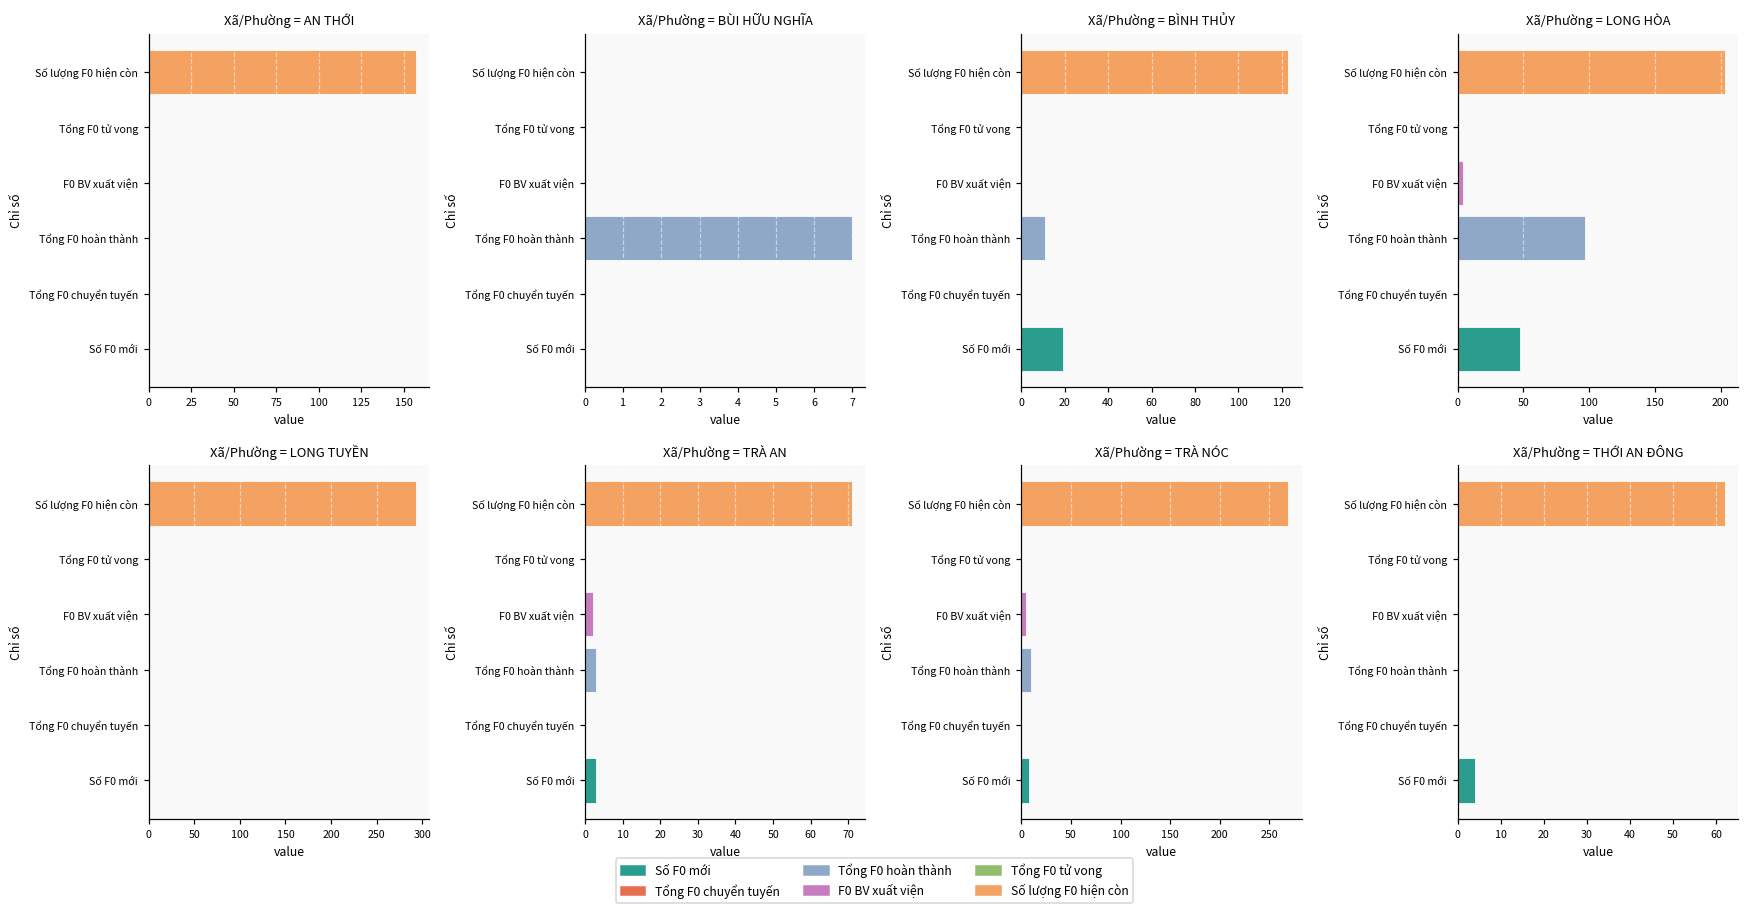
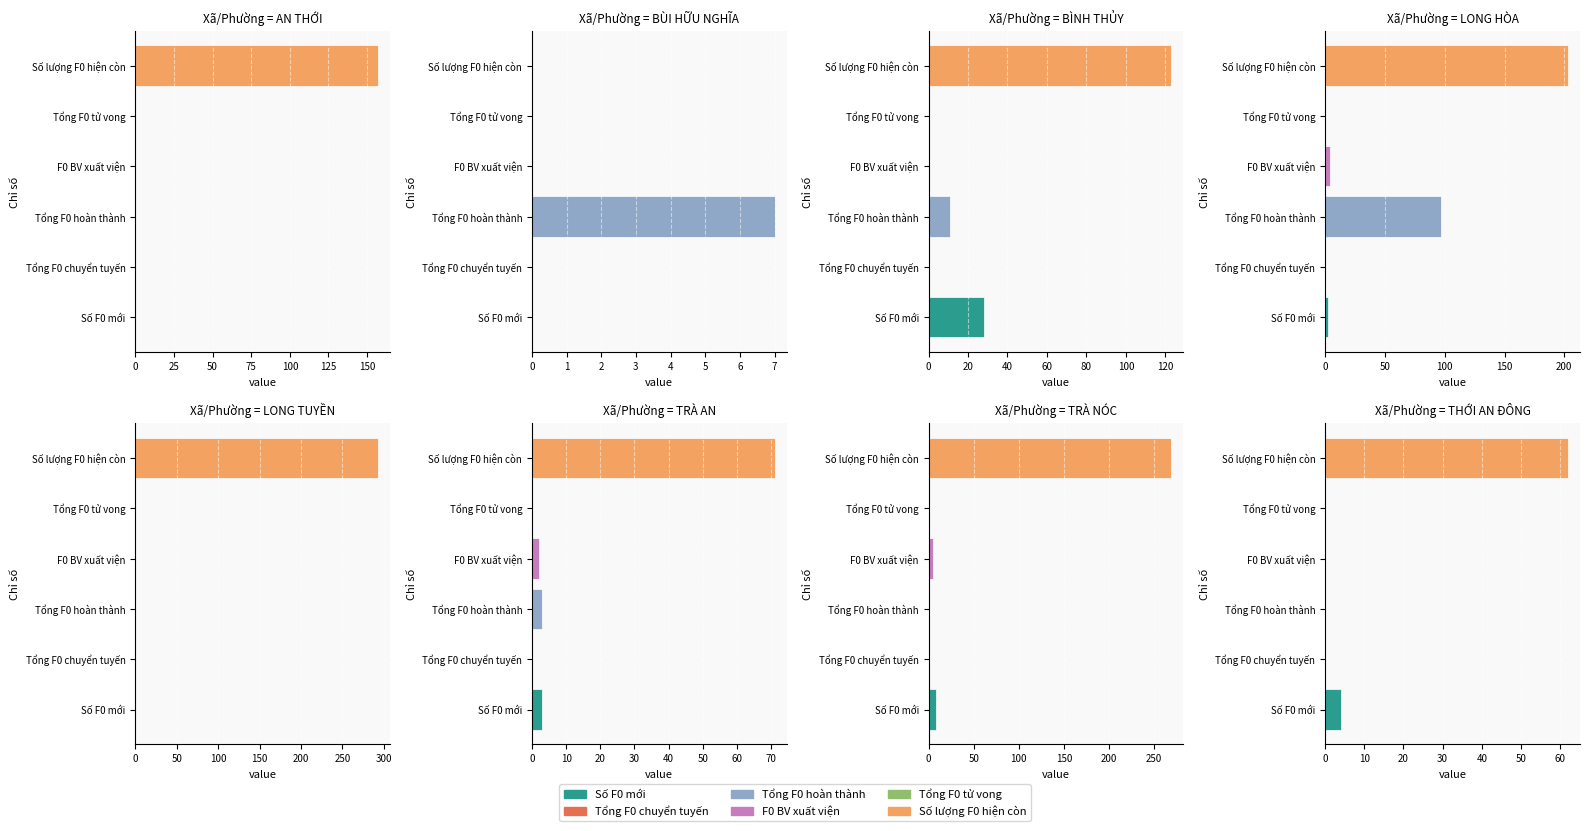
  {
    "Xã/Phường = AN THỚI": {
      "Số lượng F0 hiện còn": 157,
      "Tổng F0 tử vong": 0,
      "F0 BV xuất viện": 0,
      "Tổng F0 hoàn thành": 0,
      "Tổng F0 chuyển tuyến": 0,
      "Số F0 mới": 0
    },
    "Xã/Phường = BÙI HỮU NGHĨA": {
      "Số lượng F0 hiện còn": 0.0,
      "Tổng F0 tử vong": 0.0,
      "F0 BV xuất viện": 0.0,
      "Tổng F0 hoàn thành": 7.0,
      "Tổng F0 chuyển tuyến": 0.0,
      "Số F0 mới": 0.0
    },
    "Xã/Phường = BÌNH THỦY": {
      "Số lượng F0 hiện còn": 123,
      "Tổng F0 tử vong": 0,
      "F0 BV xuất viện": 0,
      "Tổng F0 hoàn thành": 11,
      "Tổng F0 chuyển tuyến": 0,
-     "Số F0 mới": 19
+     "Số F0 mới": 28
    },
    "Xã/Phường = LONG HÒA": {
      "Số lượng F0 hiện còn": 203,
      "Tổng F0 tử vong": 0,
      "F0 BV xuất viện": 4,
      "Tổng F0 hoàn thành": 97,
      "Tổng F0 chuyển tuyến": 0,
-     "Số F0 mới": 47
+     "Số F0 mới": 2
    },
    "Xã/Phường = LONG TUYỀN": {
      "Số lượng F0 hiện còn": 290,
      "Tổng F0 tử vong": 0,
      "F0 BV xuất viện": 0,
      "Tổng F0 hoàn thành": 0,
      "Tổng F0 chuyển tuyến": 0,
      "Số F0 mới": 0
    },
    "Xã/Phường = TRÀ AN": {
      "Số lượng F0 hiện còn": 71,
      "Tổng F0 tử vong": 0,
      "F0 BV xuất viện": 2,
      "Tổng F0 hoàn thành": 3,
      "Tổng F0 chuyển tuyến": 0,
      "Số F0 mới": 3
    },
    "Xã/Phường = TRÀ NÓC": {
      "Số lượng F0 hiện còn": 270,
      "Tổng F0 tử vong": 0,
      "F0 BV xuất viện": 10,
-     "Tổng F0 hoàn thành": 10,
+     "Tổng F0 hoàn thành": 0,
      "Tổng F0 chuyển tuyến": 0,
      "Số F0 mới": 10
    },
    "Xã/Phường = THỚI AN ĐÔNG": {
      "Số lượng F0 hiện còn": 62,
      "Tổng F0 tử vong": 0,
      "F0 BV xuất viện": 0,
      "Tổng F0 hoàn thành": 0,
      "Tổng F0 chuyển tuyến": 0,
      "Số F0 mới": 4
    }
  }
